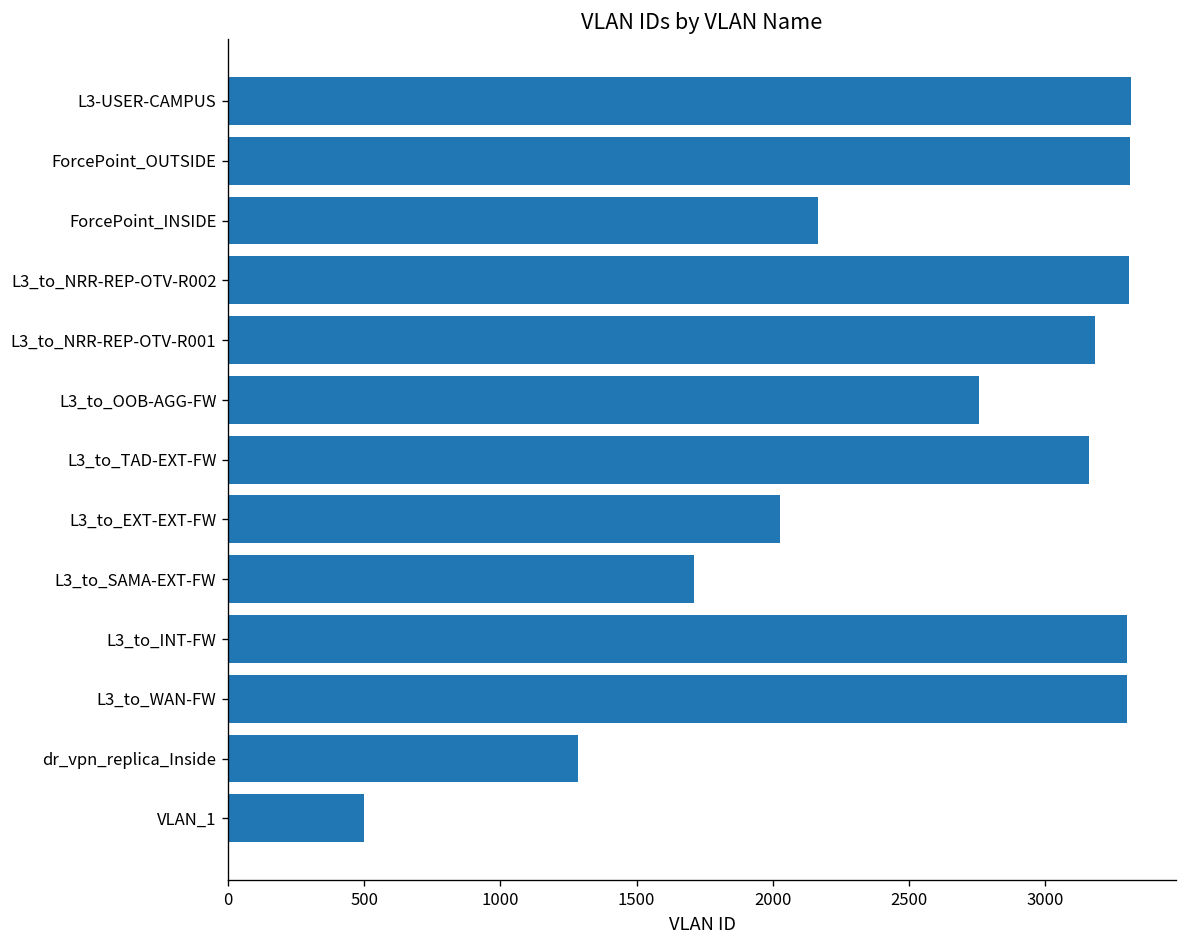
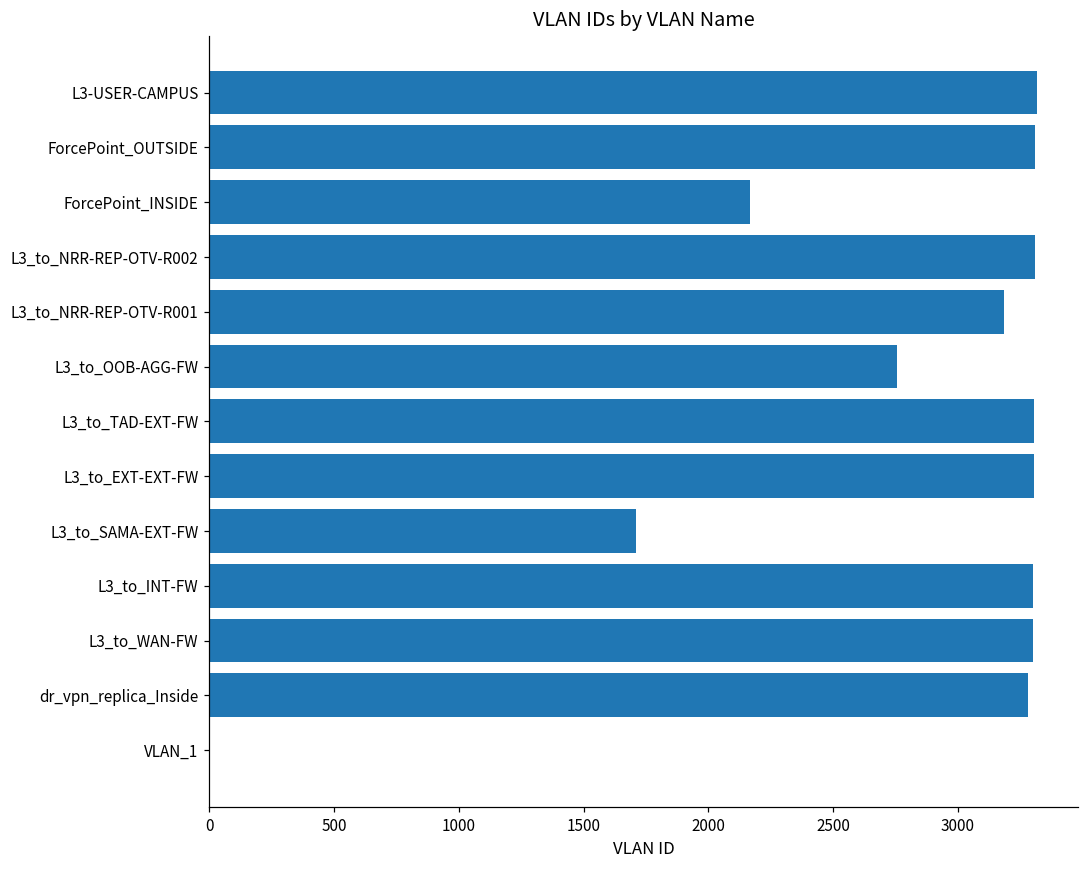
  {
    "L3-USER-CAMPUS": 3320,
    "ForcePoint_OUTSIDE": 3310,
    "ForcePoint_INSIDE": 2170,
    "L3_to_NRR-REP-OTV-R002": 3310,
    "L3_to_NRR-REP-OTV-R001": 3190,
    "L3_to_OOB-AGG-FW": 2760,
-   "L3_to_TAD-EXT-FW": 3160,
-   "L3_to_EXT-EXT-FW": 2030,
+   "L3_to_TAD-EXT-FW": 3310,
+   "L3_to_EXT-EXT-FW": 3300,
    "L3_to_SAMA-EXT-FW": 1710,
    "L3_to_INT-FW": 3300,
    "L3_to_WAN-FW": 3300,
-   "dr_vpn_replica_Inside": 1280,
-   "VLAN_1": 500
+   "dr_vpn_replica_Inside": 3280,
+   "VLAN_1": 0
  }
